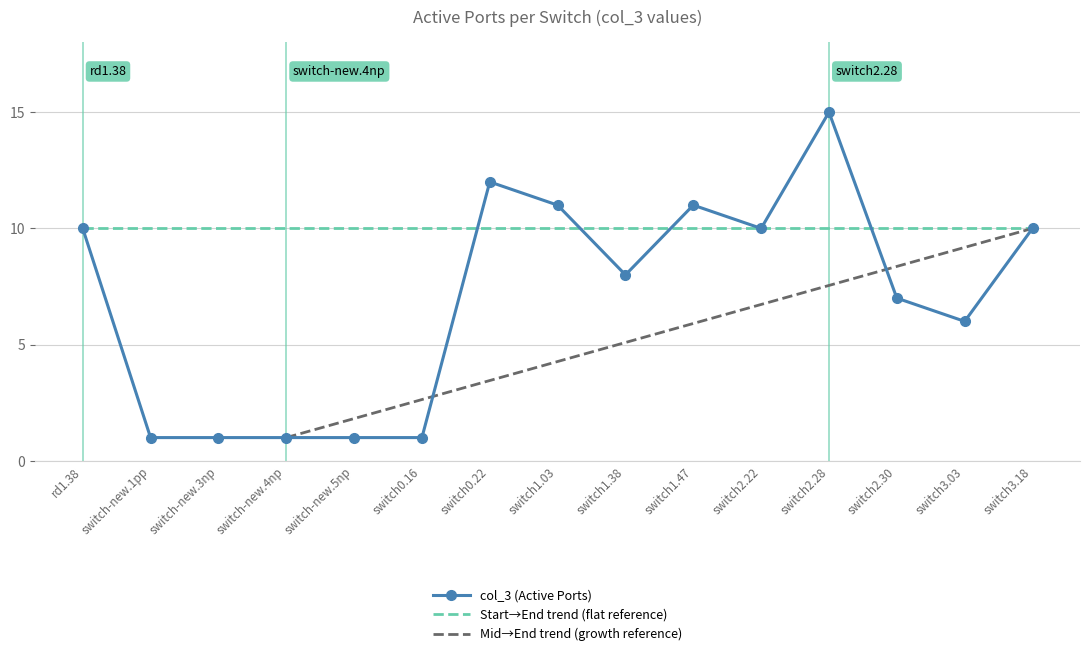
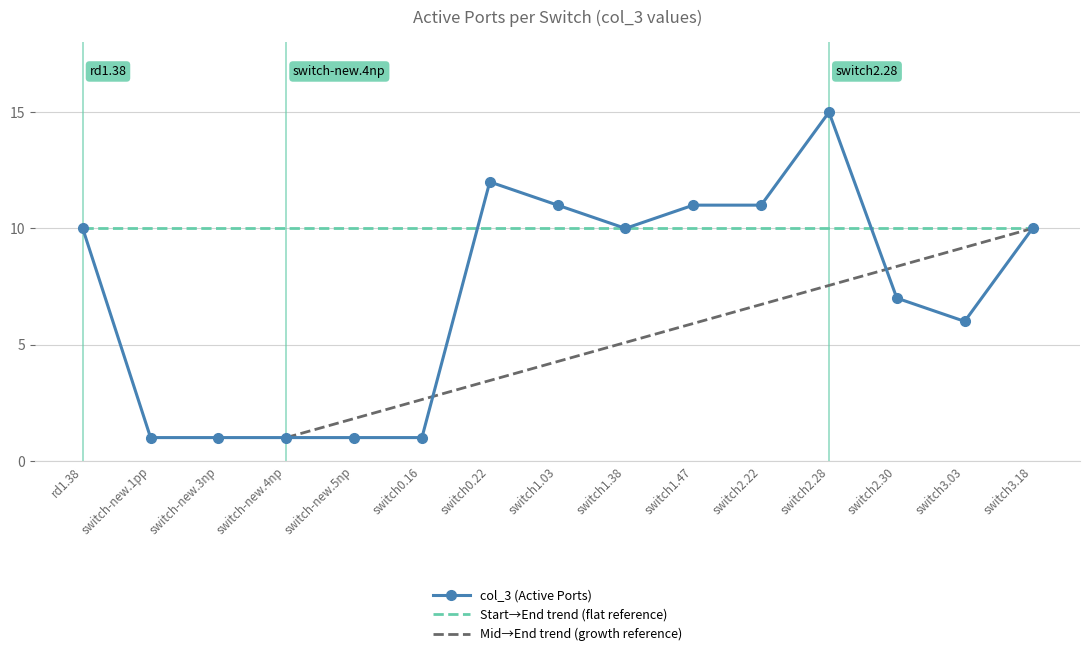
  {
    "col_3 (Active Ports)": {
      "switch-new.1pp": 1,
      "switch-new.3np": 1,
      "switch-new.5np": 1,
      "switch0.16": 1,
      "switch0.22": 12,
      "switch1.03": 11,
-     "switch1.38": 8,
+     "switch1.38": 10,
      "switch1.47": 11,
-     "switch2.22": 10,
+     "switch2.22": 11,
      "switch2.28": 15,
      "switch2.30": 7,
      "switch3.03": 6
    }
  }
